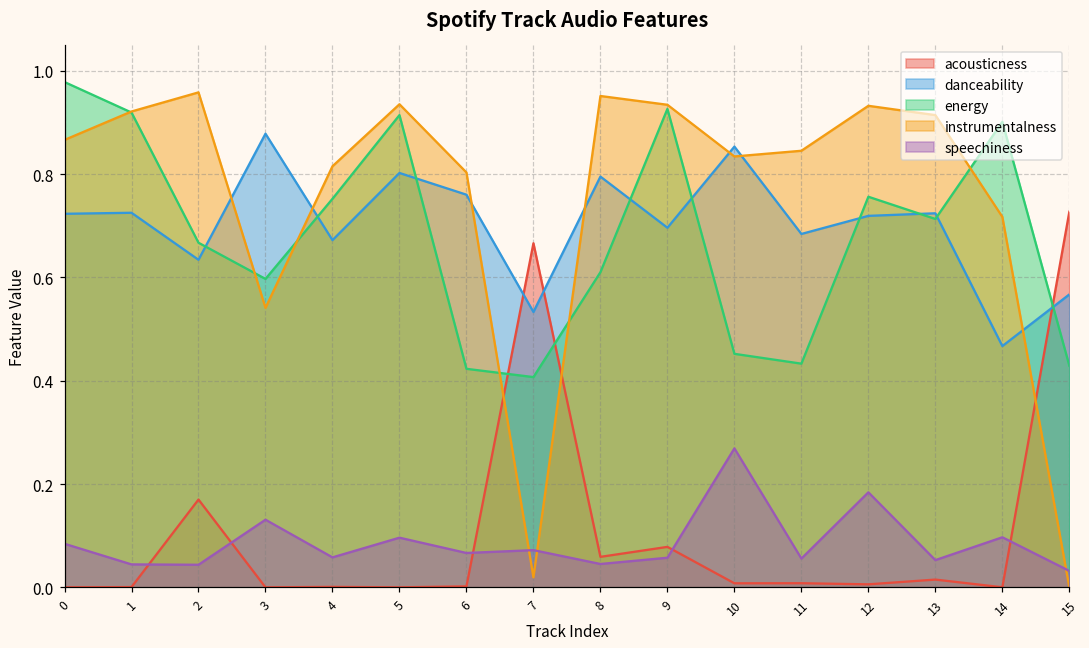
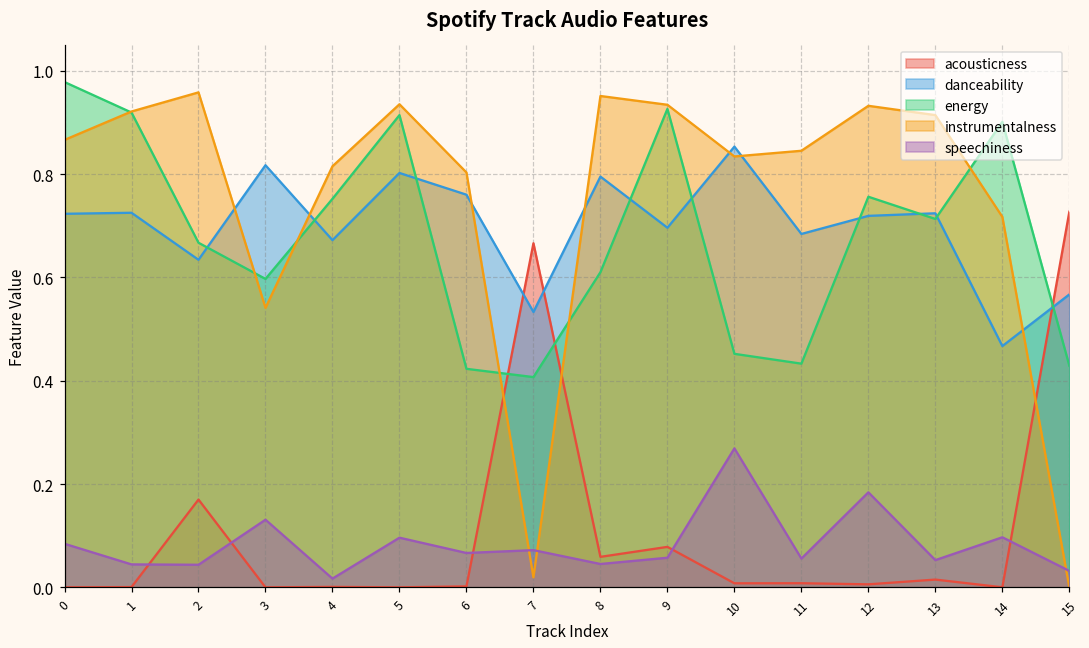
  {
    "acousticness": {
      "0": 0.00,
      "1": 0.00,
      "2": 0.17,
      "3": 0.00,
      "4": 0.00,
      "5": 0.00,
      "6": 0.00,
      "7": 0.67,
      "8": 0.06,
      "9": 0.08,
      "10": 0.01,
      "11": 0.01,
      "12": 0.01,
      "13": 0.02,
      "14": 0.00,
      "15": 0.73
    },
    "danceability": {
      "0": 0.72,
      "1": 0.73,
      "2": 0.63,
-     "3": 0.88,
+     "3": 0.82,
      "4": 0.67,
      "5": 0.80,
      "6": 0.76,
      "7": 0.53,
      "8": 0.80,
      "9": 0.70,
      "10": 0.85,
      "11": 0.68,
      "12": 0.72,
      "13": 0.72,
      "14": 0.47,
      "15": 0.57
    },
    "energy": {
      "0": 0.98,
      "2": 0.67,
      "3": 0.60,
      "4": 0.75,
      "5": 0.91,
      "6": 0.42,
      "7": 0.41,
      "8": 0.61,
      "9": 0.93,
      "10": 0.45,
      "11": 0.43,
      "12": 0.76,
      "13": 0.71,
      "15": 0.43
    },
    "instrumentalness": {
      "0": 0.87,
      "2": 0.96,
      "3": 0.54,
      "4": 0.82,
      "5": 0.94,
      "6": 0.80,
      "7": 0.02,
      "8": 0.95,
      "9": 0.93,
      "10": 0.83,
      "11": 0.85,
      "12": 0.93,
      "14": 0.72,
      "15": 0.00
    },
    "speechiness": {
      "0": 0.08,
      "1": 0.04,
      "2": 0.04,
      "3": 0.13,
-     "4": 0.06,
+     "4": 0.02,
      "5": 0.10,
      "6": 0.07,
      "7": 0.07,
      "8": 0.05,
      "9": 0.06,
      "10": 0.27,
      "11": 0.06,
      "12": 0.18,
      "13": 0.05,
      "14": 0.10,
      "15": 0.03
    }
  }
